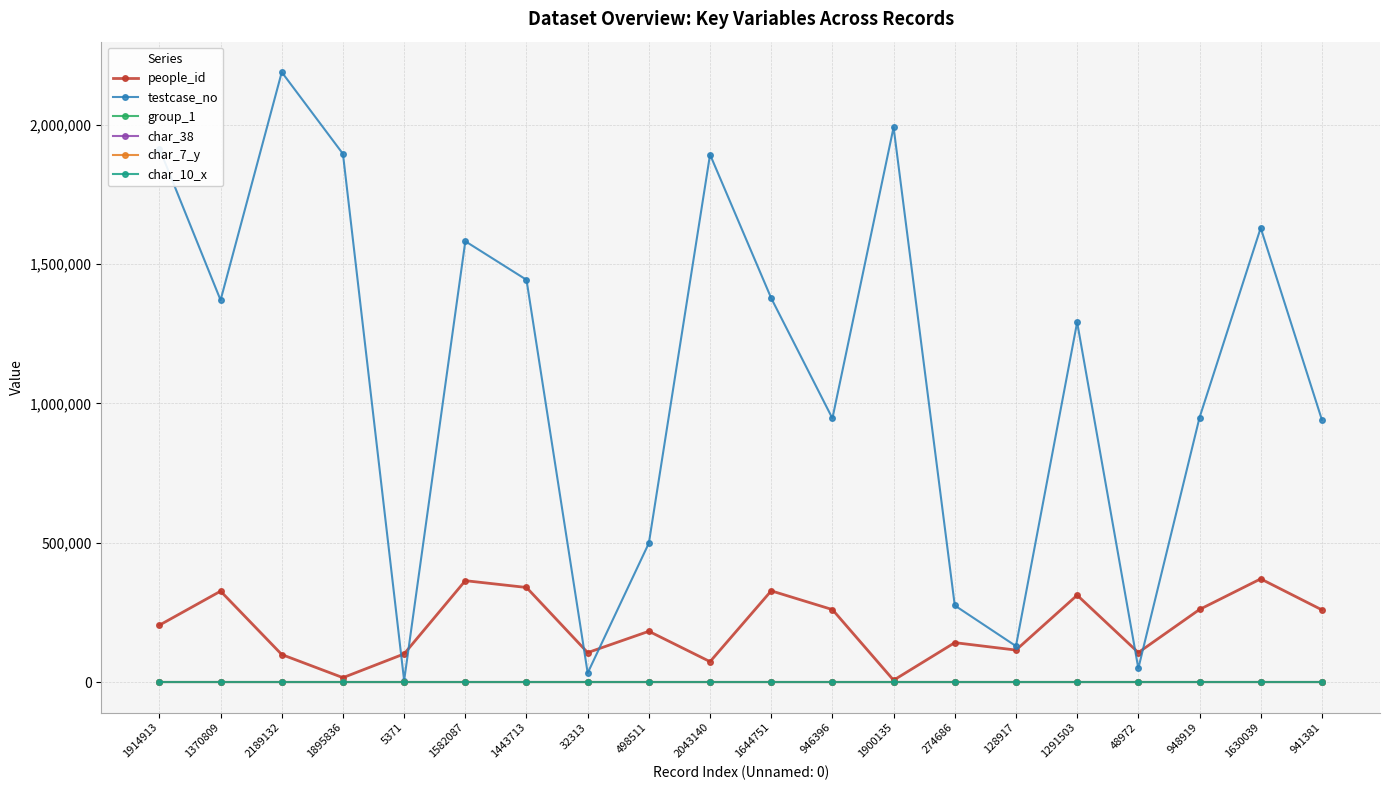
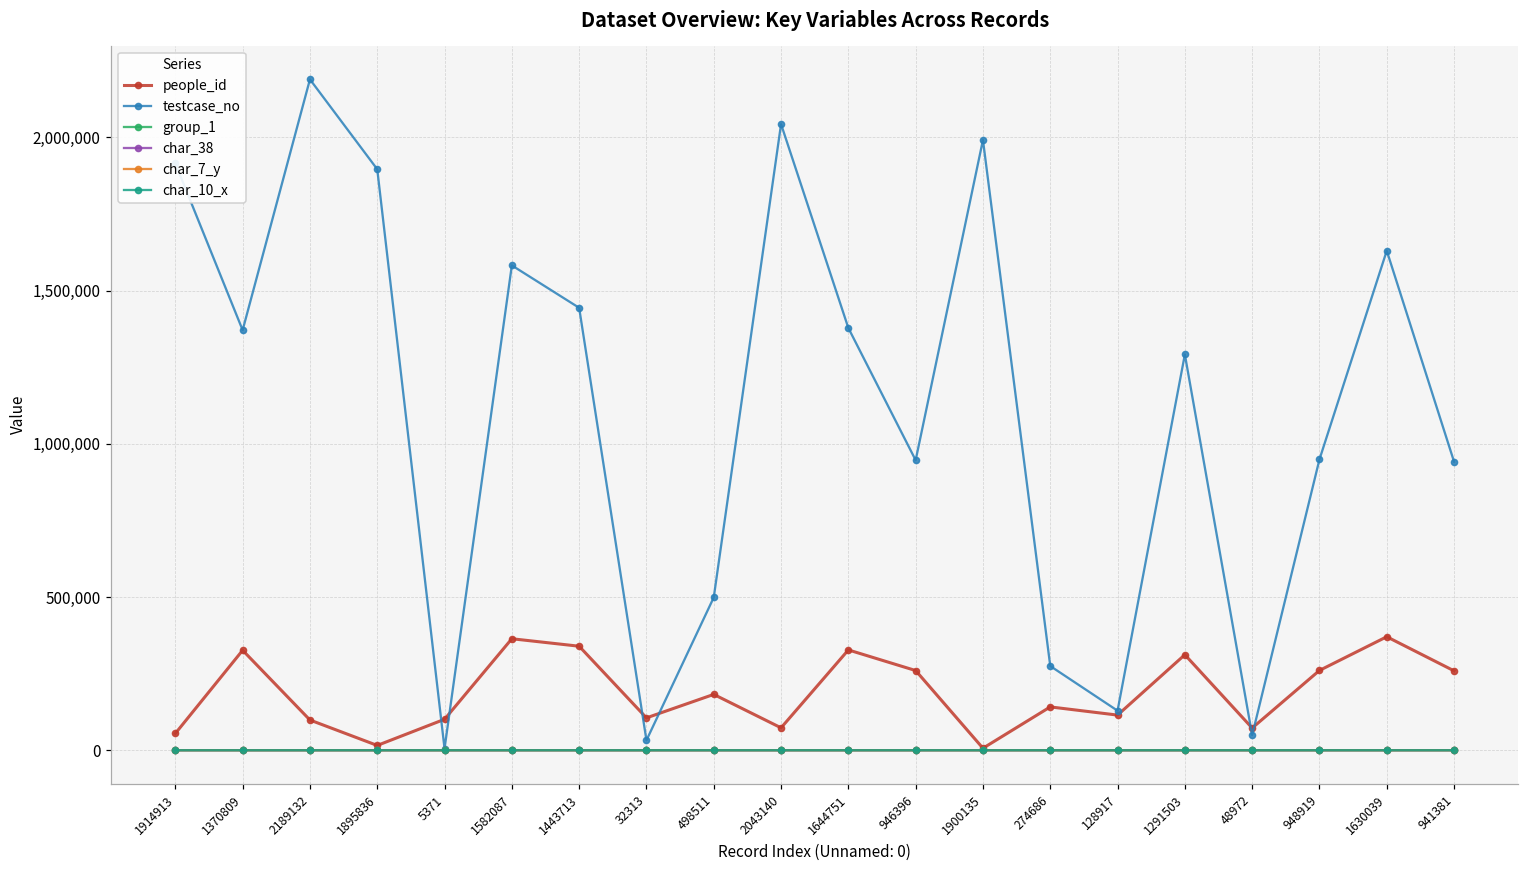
  {
    "people_id": {
-     "1914913": "200,000",
+     "1914913": "50,000",
      "1370809": "330,000",
      "2189132": "100,000",
      "1895836": "20,000",
      "5371": "100,000",
      "1582087": "360,000",
      "1443713": "340,000",
      "32313": "110,000",
      "498511": "180,000",
      "2043140": "70,000",
      "1644751": "330,000",
      "946396": "260,000",
      "274686": "140,000",
      "128917": "110,000",
      "1291503": "310,000",
-     "48972": "110,000",
+     "48972": "70,000",
      "948919": "260,000",
      "1630039": "370,000",
      "941381": "260,000"
    },
    "testcase_no": {
      "1370809": "1,370,000",
      "2189132": "2,190,000",
      "1895836": "1,900,000",
      "1582087": "1,580,000",
      "1443713": "1,440,000",
      "32313": "30,000",
      "498511": "500,000",
-     "2043140": "1,890,000",
+     "2043140": "2,040,000",
      "1644751": "1,380,000",
      "946396": "950,000",
      "1900135": "1,990,000",
      "274686": "270,000",
      "128917": "130,000",
      "1291503": "1,290,000",
      "48972": "50,000",
      "948919": "950,000",
      "1630039": "1,630,000",
      "941381": "940,000"
    },
    "char_10_x": {
      "1914913": "0",
      "1370809": "0",
      "2189132": "0",
      "1895836": "0",
      "1582087": "0",
      "1443713": "0",
      "32313": "0",
      "498511": "0",
      "2043140": "0",
      "1644751": "0",
      "946396": "0",
      "274686": "0",
      "128917": "0",
      "1291503": "0",
      "48972": "0",
      "948919": "0",
      "1630039": "0",
      "941381": "0"
    }
  }
